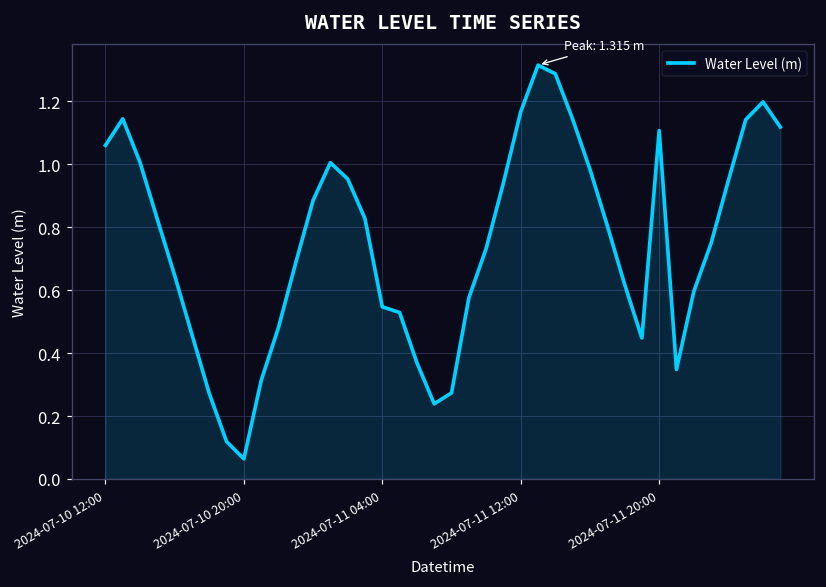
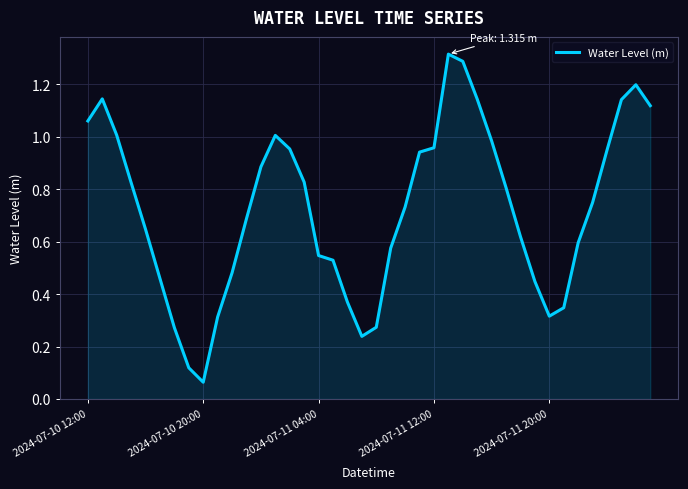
  {
    "2024-07-10 12:00": 1.06,
    "2024-07-10 20:00": 0.06,
    "2024-07-11 04:00": 0.55,
-   "2024-07-11 12:00": 1.17,
-   "2024-07-11 20:00": 1.11
+   "2024-07-11 12:00": 0.96,
+   "2024-07-11 20:00": 0.32
  }
